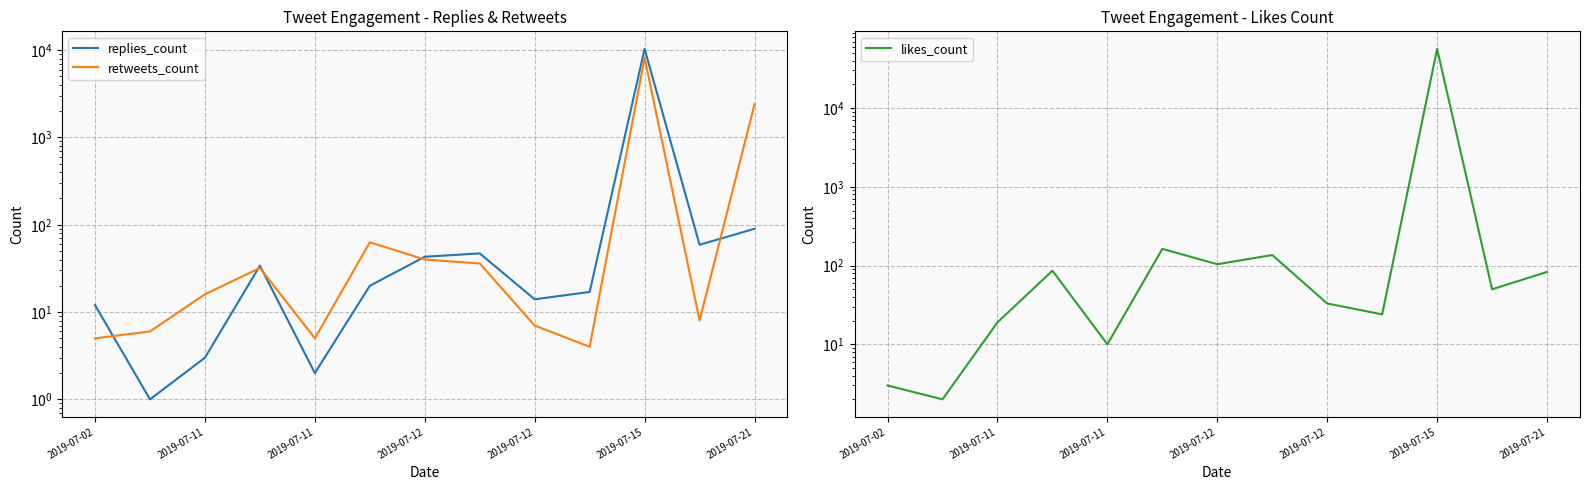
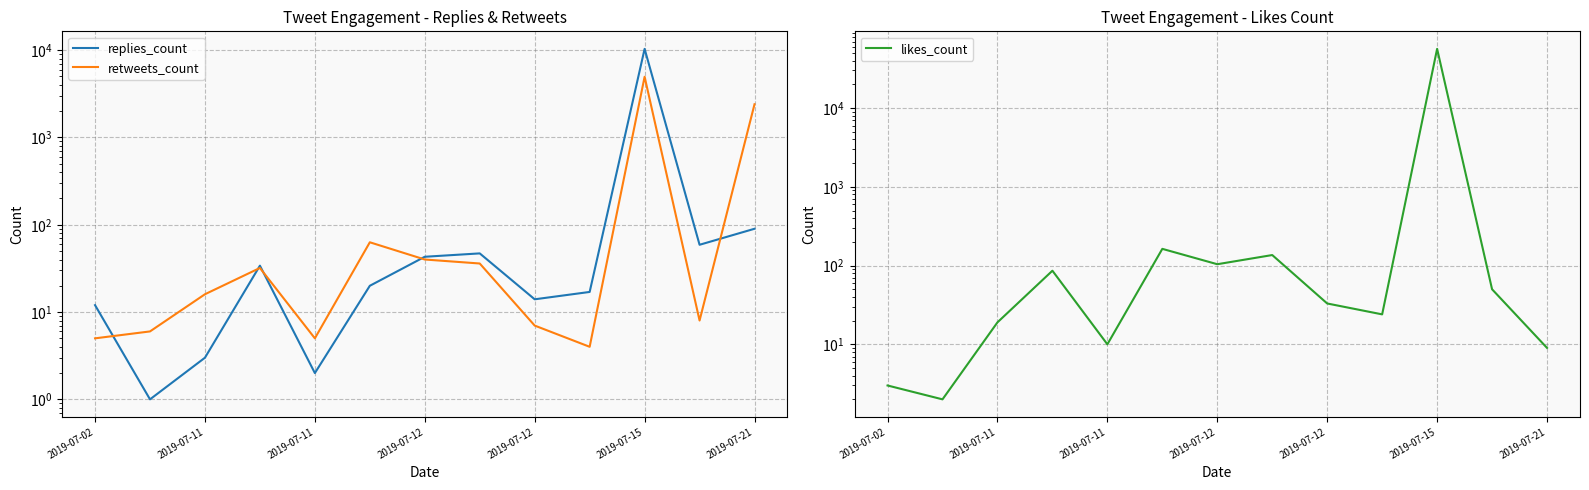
  {
    "Tweet Engagement - Replies & Retweets": {
      "replies_count": {
        "2019-07-15": 10000,
        "2019-07-21": 90
      },
      "retweets_count": {
-       "2019-07-15": 8000,
+       "2019-07-15": 5000,
        "2019-07-21": 2400
      }
    },
    "Tweet Engagement - Likes Count": {
      "2019-07-15": 60000,
-     "2019-07-21": 80
+     "2019-07-21": 9
    }
  }
